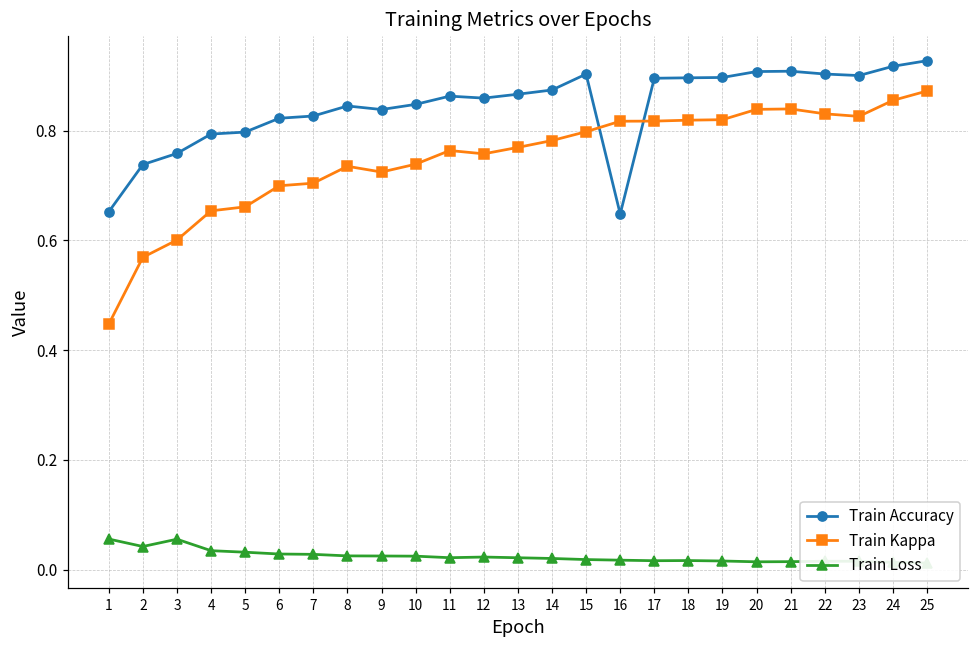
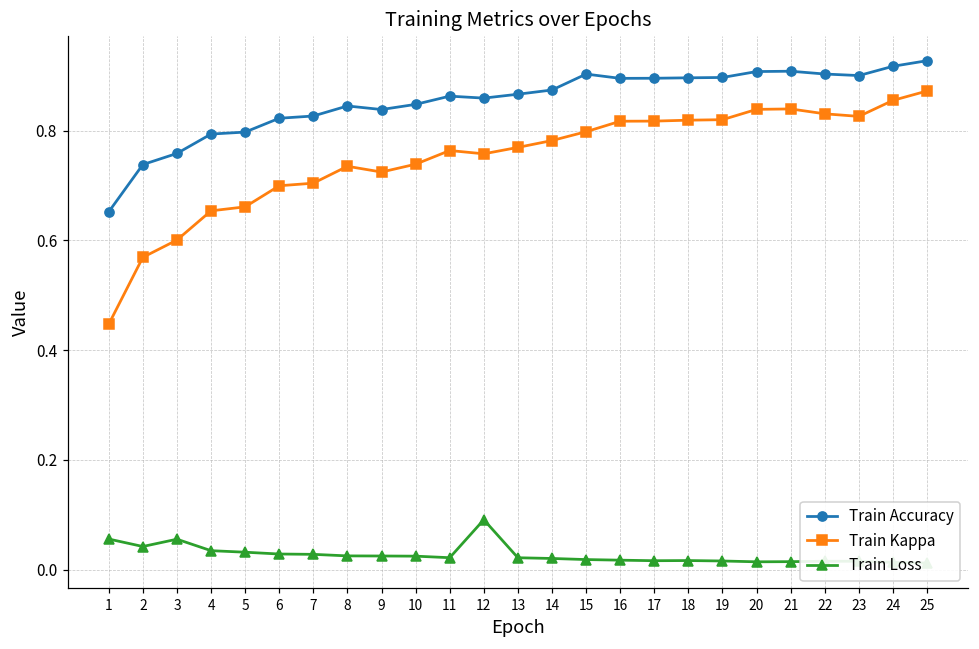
  {
    "Train Accuracy": {
      "1": 0.65,
      "2": 0.74,
      "3": 0.76,
      "4": 0.79,
      "5": 0.80,
      "6": 0.82,
      "7": 0.83,
      "8": 0.84,
      "9": 0.84,
      "10": 0.85,
      "11": 0.86,
      "12": 0.86,
      "13": 0.87,
      "14": 0.87,
      "15": 0.90,
-     "16": 0.65,
+     "16": 0.90,
      "17": 0.90,
      "18": 0.90,
      "19": 0.90,
      "20": 0.91,
      "21": 0.91,
      "22": 0.90,
      "23": 0.90,
      "24": 0.92,
      "25": 0.93
    },
    "Train Kappa": {
      "1": 0.45,
      "2": 0.57,
      "3": 0.60,
      "4": 0.65,
      "5": 0.66,
      "6": 0.70,
      "7": 0.70,
      "8": 0.74,
      "9": 0.72,
      "10": 0.74,
      "11": 0.76,
      "12": 0.76,
      "13": 0.77,
      "14": 0.78,
      "15": 0.80,
      "16": 0.82,
      "17": 0.82,
      "18": 0.82,
      "19": 0.82,
      "20": 0.84,
      "21": 0.84,
      "22": 0.83,
      "23": 0.83,
      "24": 0.86,
      "25": 0.87
    },
    "Train Loss": {
      "1": 0.06,
      "2": 0.04,
      "3": 0.06,
      "4": 0.03,
      "5": 0.03,
      "6": 0.03,
      "7": 0.03,
      "8": 0.03,
      "9": 0.02,
      "10": 0.02,
      "11": 0.02,
-     "12": 0.02,
+     "12": 0.09,
      "13": 0.02,
      "14": 0.02,
      "15": 0.02,
      "16": 0.02,
      "17": 0.02,
      "18": 0.02,
      "19": 0.02,
      "20": 0.01,
      "21": 0.01
    }
  }
